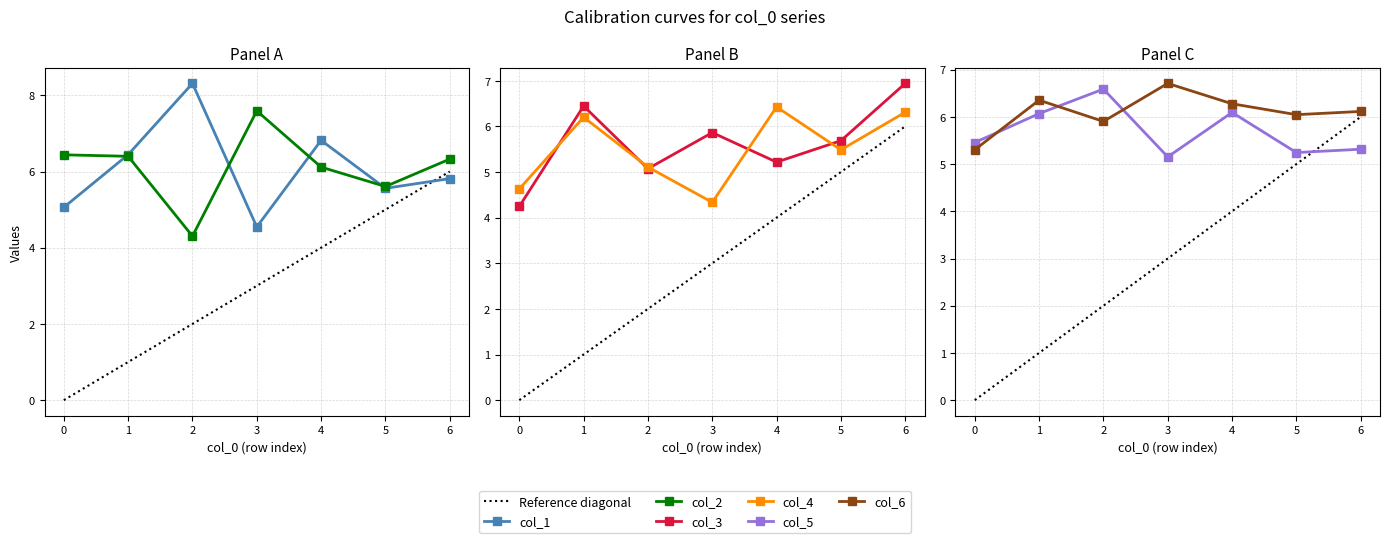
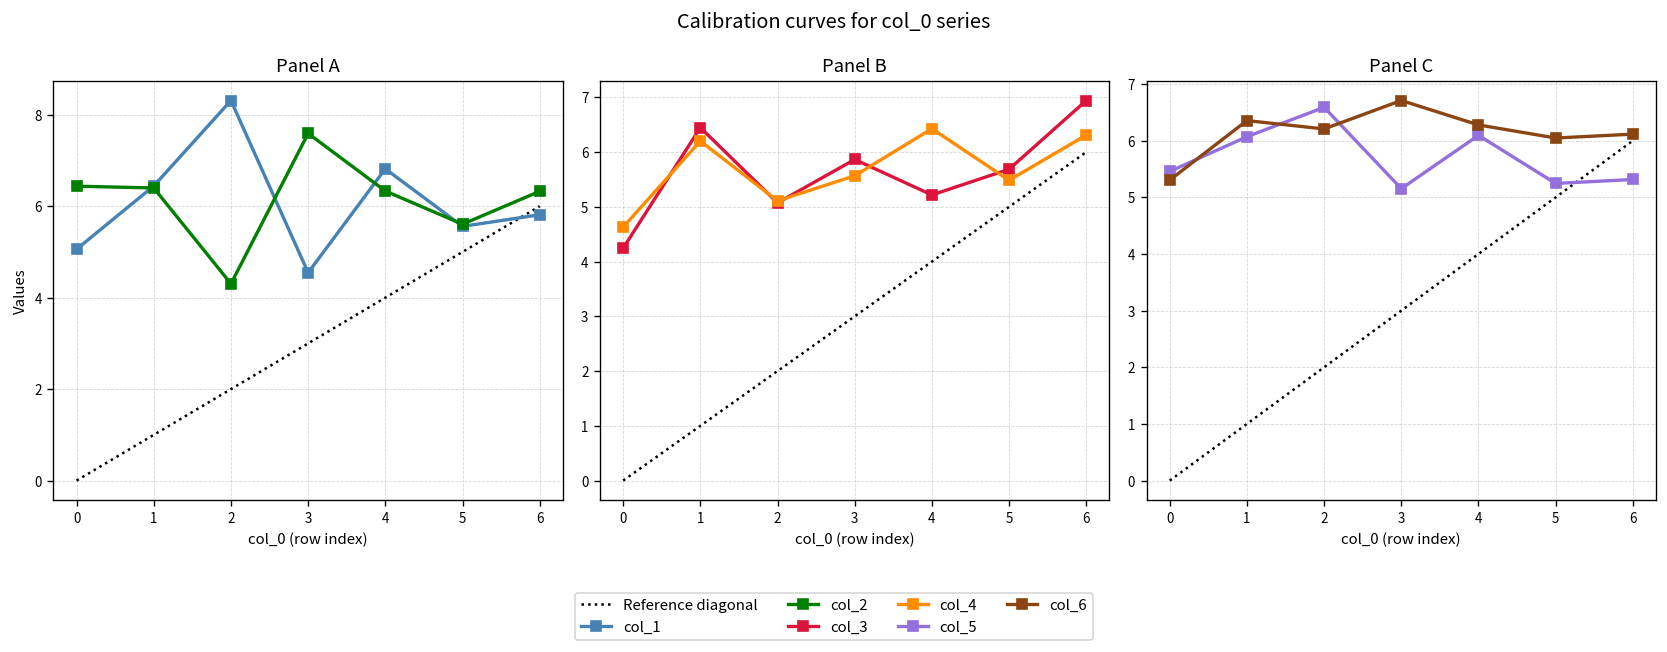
  {
    "Panel A": {
      "Reference diagonal": {
        "0": 0.0,
        "6": 6.0
      },
      "col_1": {
        "0": 5.1,
        "2": 8.3,
        "3": 4.5,
        "4": 6.8,
        "6": 5.8
      },
      "col_2": {
        "0": 6.4,
        "2": 4.3,
        "3": 7.6,
-       "4": 6.1,
+       "4": 6.3,
        "6": 6.3
      }
    },
    "Panel B": {
      "Reference diagonal": {
        "0": 0.0,
        "6": 6.0
      },
      "col_3": {
        "0": 4.2,
        "1": 6.4,
        "3": 5.9,
        "4": 5.2,
        "5": 5.7,
        "6": 6.9
      },
      "col_4": {
        "0": 4.6,
        "1": 6.2,
-       "3": 4.3,
+       "3": 5.6,
        "4": 6.4,
        "5": 5.5,
        "6": 6.3
      }
    },
    "Panel C": {
      "Reference diagonal": {
        "0": 0.0,
        "6": 6.0
      },
      "col_5": {
        "0": 5.5,
        "1": 6.1,
        "2": 6.6,
        "3": 5.2,
        "4": 6.1,
        "5": 5.2,
        "6": 5.3
      },
      "col_6": {
        "0": 5.3,
        "1": 6.4,
-       "2": 5.9,
+       "2": 6.2,
        "3": 6.7,
        "4": 6.3,
        "5": 6.0,
        "6": 6.1
      }
    }
  }
